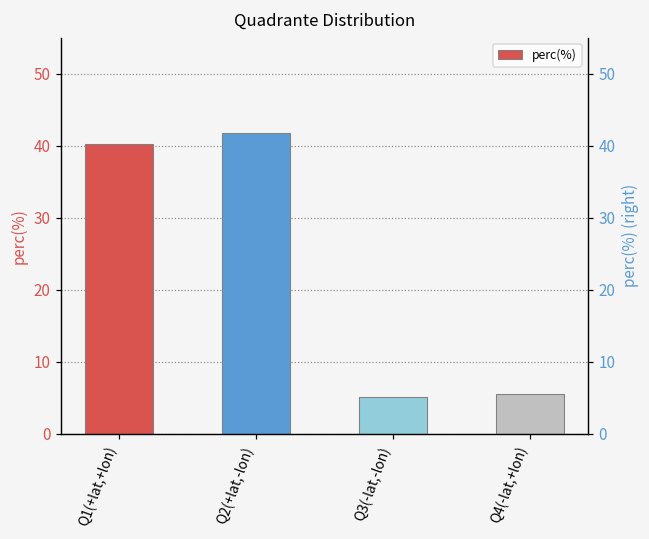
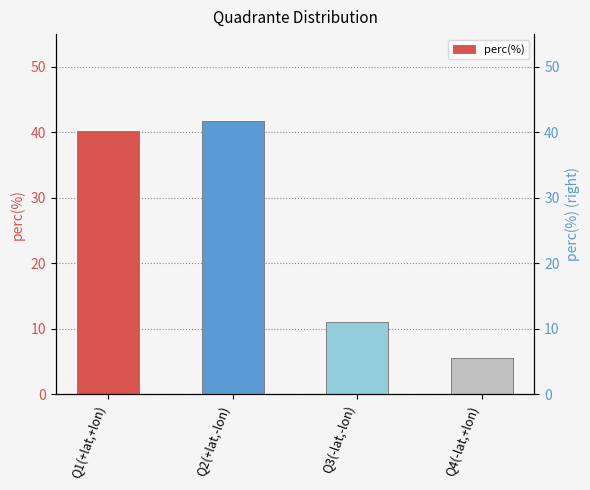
  {
    "Q1(+lat,+lon)": 40,
    "Q2(+lat,-lon)": 42,
-   "Q3(-lat,-lon)": 5,
+   "Q3(-lat,-lon)": 11,
    "Q4(-lat,+lon)": 6
  }
